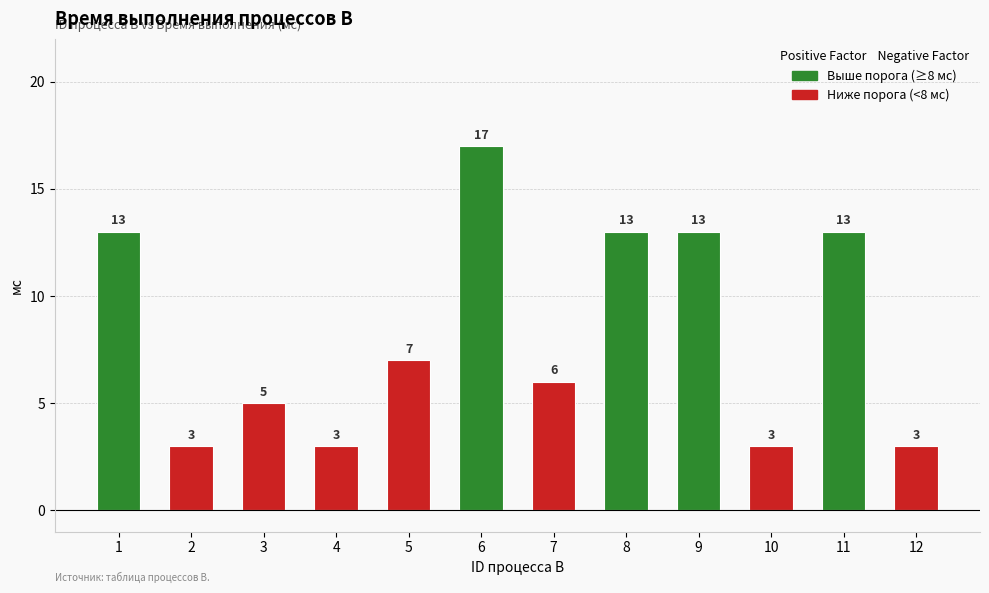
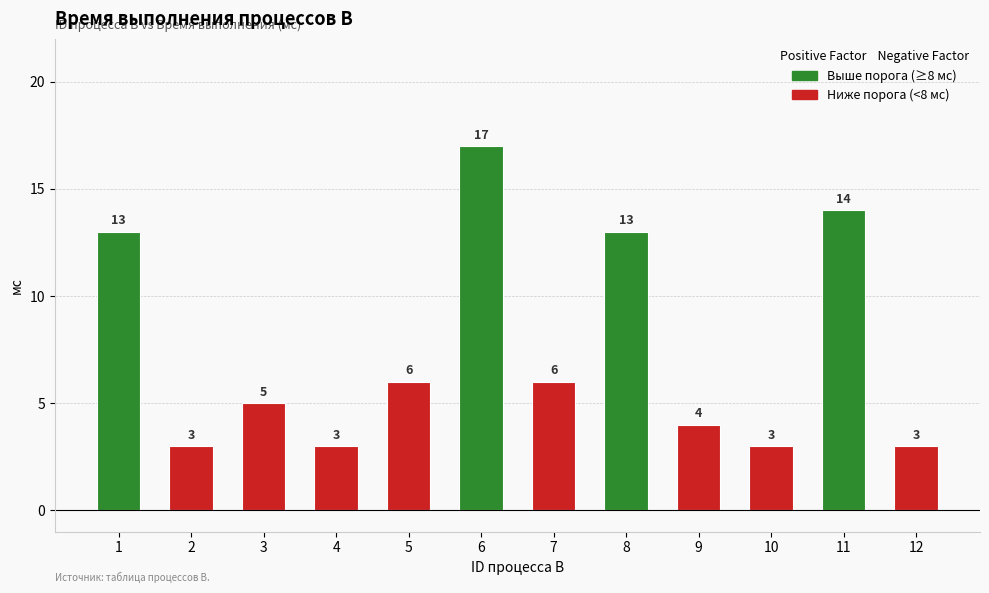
  {
    "1": 13,
    "2": 3,
    "3": 5,
    "4": 3,
-   "5": 7,
+   "5": 6,
    "6": 17,
    "7": 6,
    "8": 13,
-   "9": 13,
+   "9": 4,
    "10": 3,
-   "11": 13,
+   "11": 14,
    "12": 3
  }
